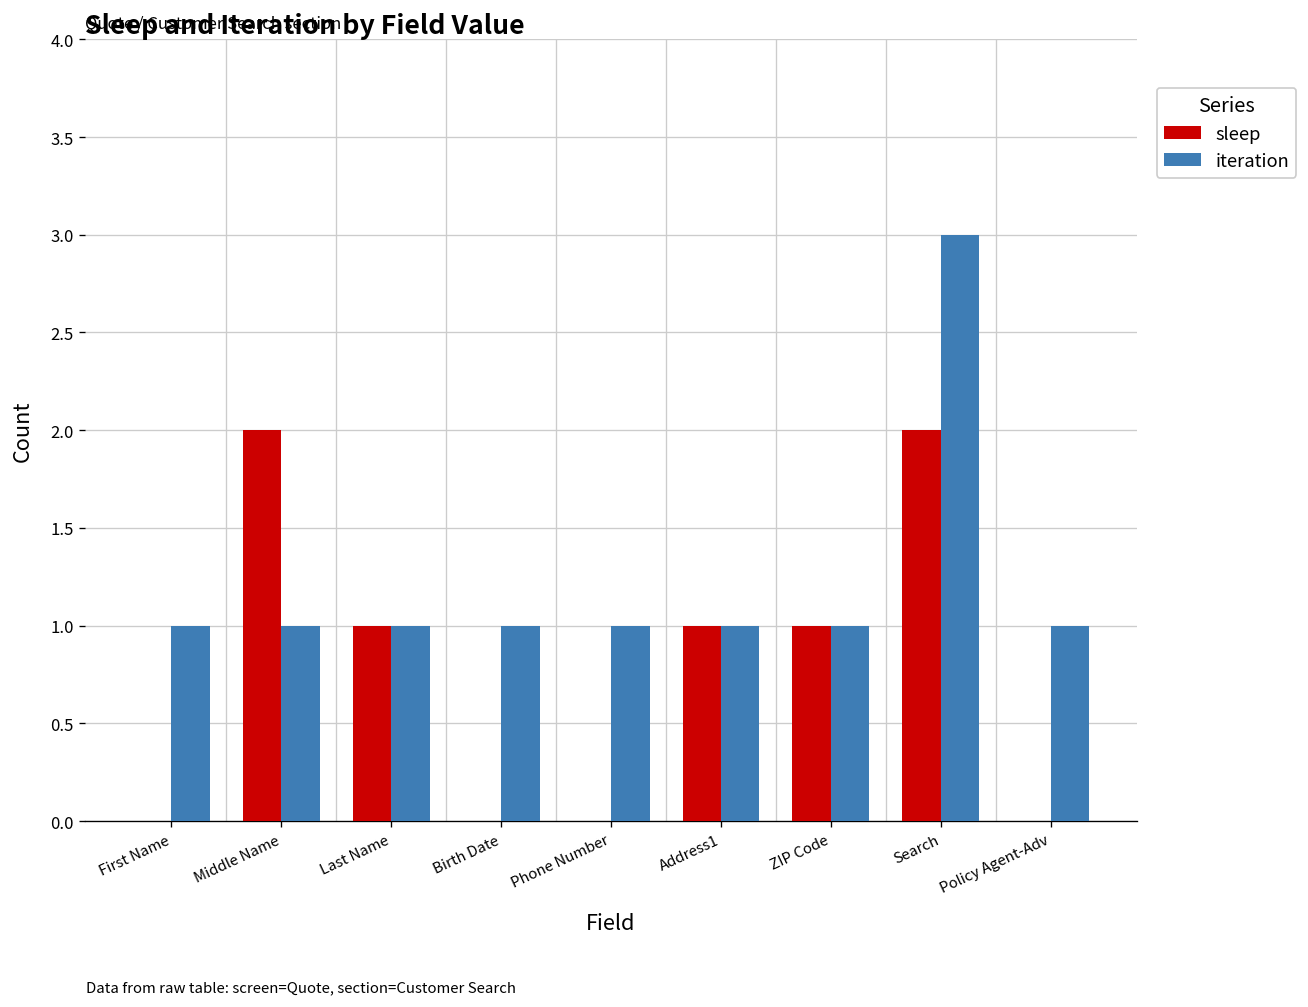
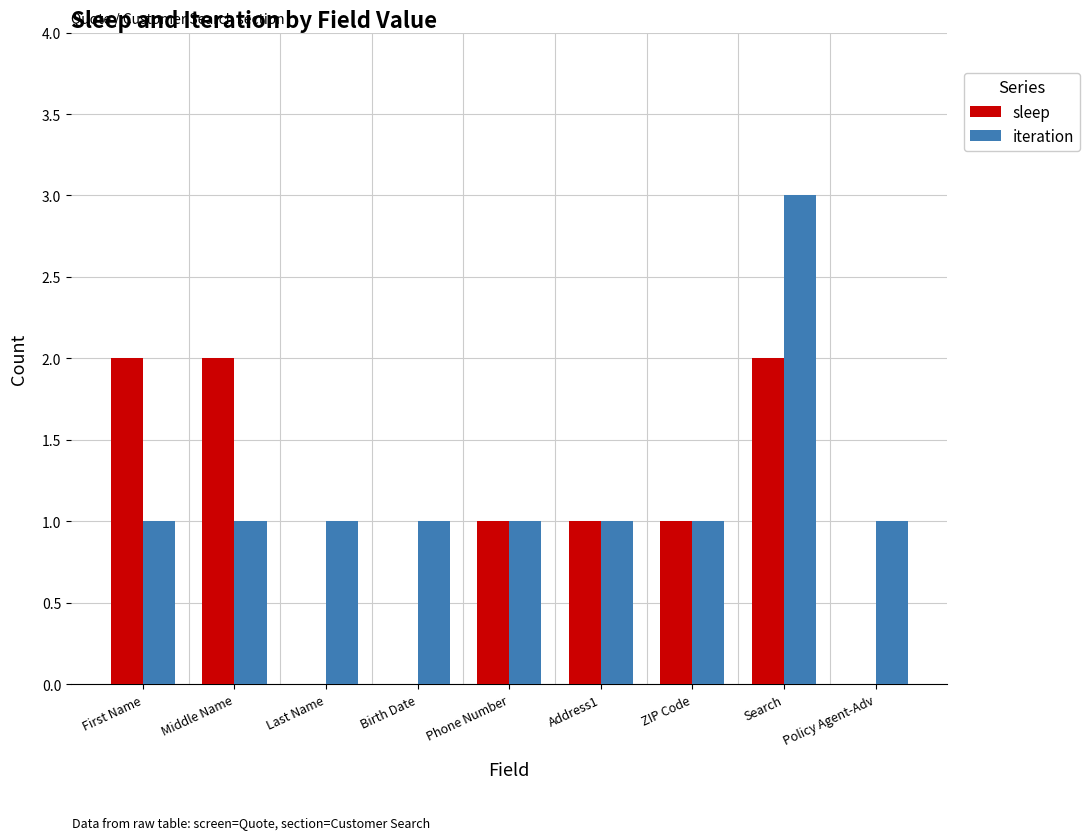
  {
    "sleep": {
-     "First Name": 0,
+     "First Name": 2,
      "Middle Name": 2,
-     "Last Name": 1,
+     "Last Name": 0,
      "Birth Date": 0,
-     "Phone Number": 0,
+     "Phone Number": 1,
      "Address1": 1,
      "ZIP Code": 1,
      "Search": 2,
      "Policy Agent-Adv": 0
    },
    "iteration": {
      "First Name": 1,
      "Middle Name": 1,
      "Last Name": 1,
      "Birth Date": 1,
      "Phone Number": 1,
      "Address1": 1,
      "ZIP Code": 1,
      "Search": 3,
      "Policy Agent-Adv": 1
    }
  }
